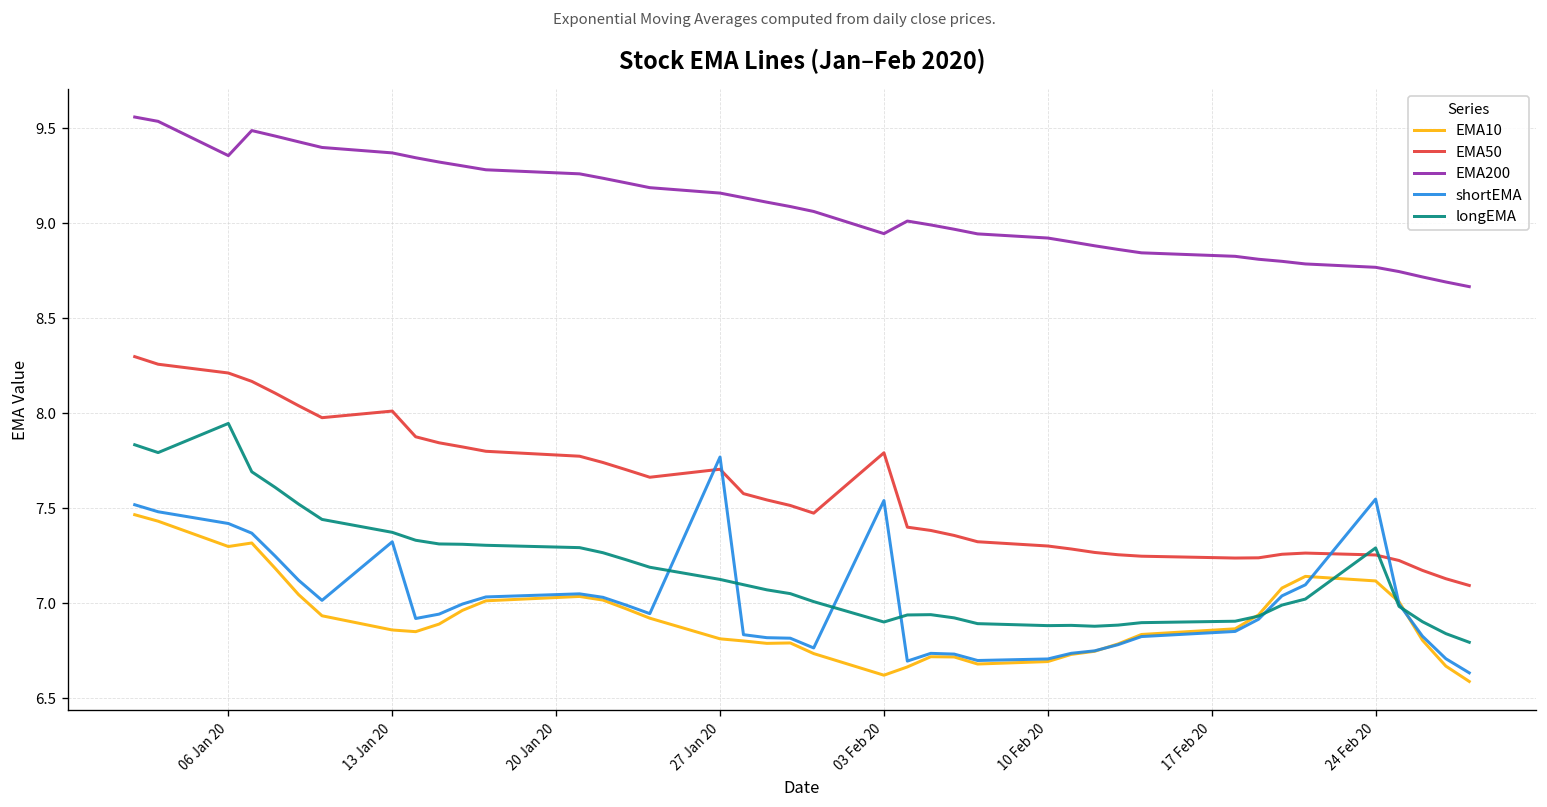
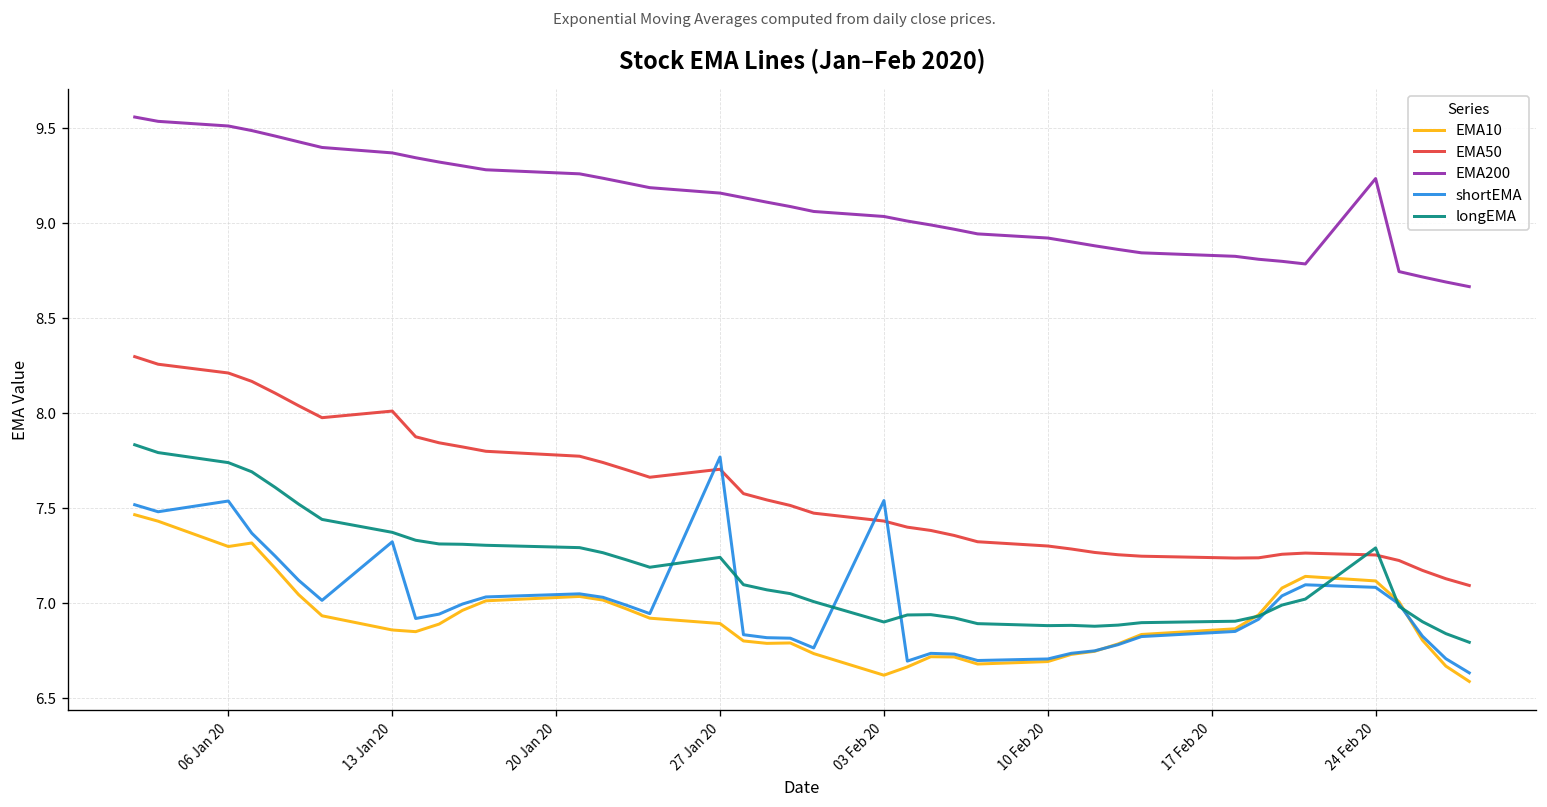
  {
    "EMA10": {
      "06 Jan 20": 7.30,
      "13 Jan 20": 6.86,
-     "27 Jan 20": 6.81,
+     "27 Jan 20": 6.89,
      "03 Feb 20": 6.62,
      "24 Feb 20": 7.11
    },
    "EMA50": {
      "06 Jan 20": 8.21,
      "13 Jan 20": 8.01,
      "27 Jan 20": 7.70,
-     "03 Feb 20": 7.79,
+     "03 Feb 20": 7.43,
      "10 Feb 20": 7.30,
      "24 Feb 20": 7.25
    },
    "EMA200": {
-     "06 Jan 20": 9.35,
+     "06 Jan 20": 9.51,
      "13 Jan 20": 9.37,
      "27 Jan 20": 9.16,
-     "03 Feb 20": 8.94,
+     "03 Feb 20": 9.03,
      "10 Feb 20": 8.92,
-     "24 Feb 20": 8.76
+     "24 Feb 20": 9.23
    },
    "shortEMA": {
-     "06 Jan 20": 7.42,
+     "06 Jan 20": 7.54,
      "13 Jan 20": 7.32,
      "27 Jan 20": 7.77,
      "03 Feb 20": 7.54,
-     "24 Feb 20": 7.55
+     "24 Feb 20": 7.08
    },
    "longEMA": {
-     "06 Jan 20": 7.94,
+     "06 Jan 20": 7.74,
      "13 Jan 20": 7.37,
-     "27 Jan 20": 7.12,
+     "27 Jan 20": 7.24,
      "03 Feb 20": 6.90,
      "10 Feb 20": 6.88,
      "24 Feb 20": 7.29
    }
  }
